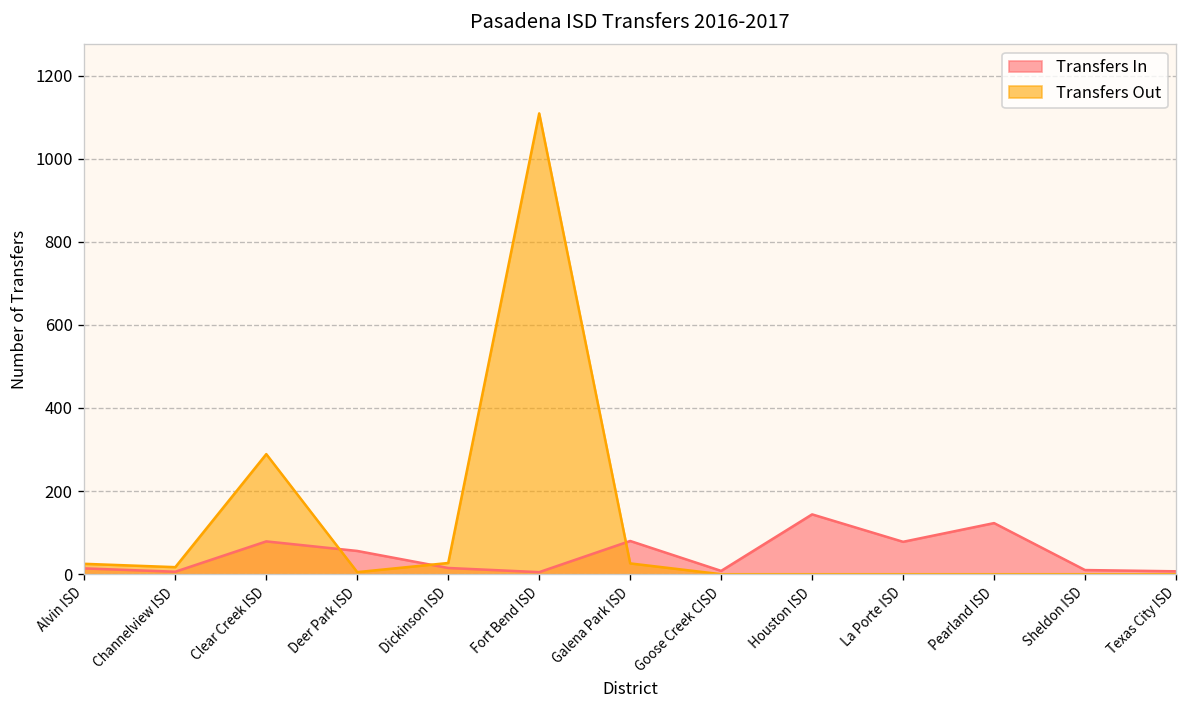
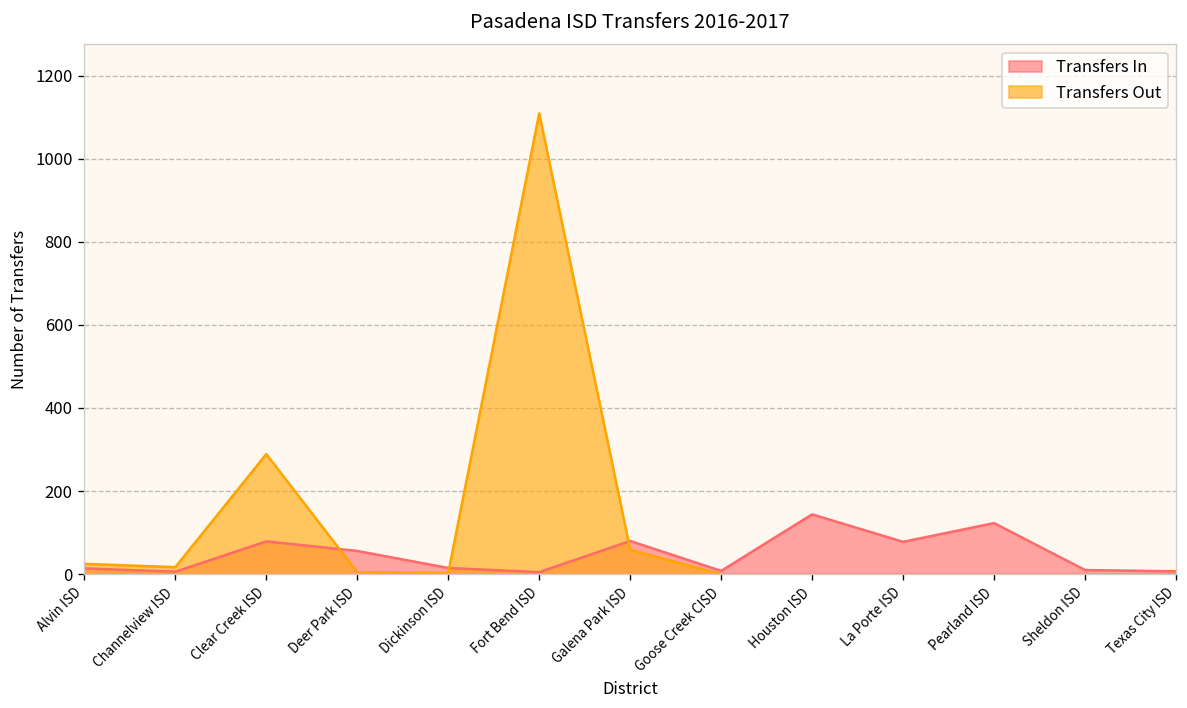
  {
    "Transfers In": {
      "Alvin ISD": 10,
      "Channelview ISD": 10,
      "Clear Creek ISD": 80,
      "Deer Park ISD": 60,
      "Dickinson ISD": 20,
      "Fort Bend ISD": 10,
      "Galena Park ISD": 80,
      "Goose Creek CISD": 10,
      "Houston ISD": 140,
      "La Porte ISD": 80,
      "Pearland ISD": 120,
      "Sheldon ISD": 10
    },
    "Transfers Out": {
      "Alvin ISD": 30,
      "Channelview ISD": 20,
      "Clear Creek ISD": 290,
      "Deer Park ISD": 10,
-     "Dickinson ISD": 30,
+     "Dickinson ISD": 0,
      "Fort Bend ISD": 1110,
-     "Galena Park ISD": 30,
+     "Galena Park ISD": 60,
      "Goose Creek CISD": 0,
      "Houston ISD": 0,
      "La Porte ISD": 0,
      "Pearland ISD": 0,
      "Sheldon ISD": 0
    }
  }
